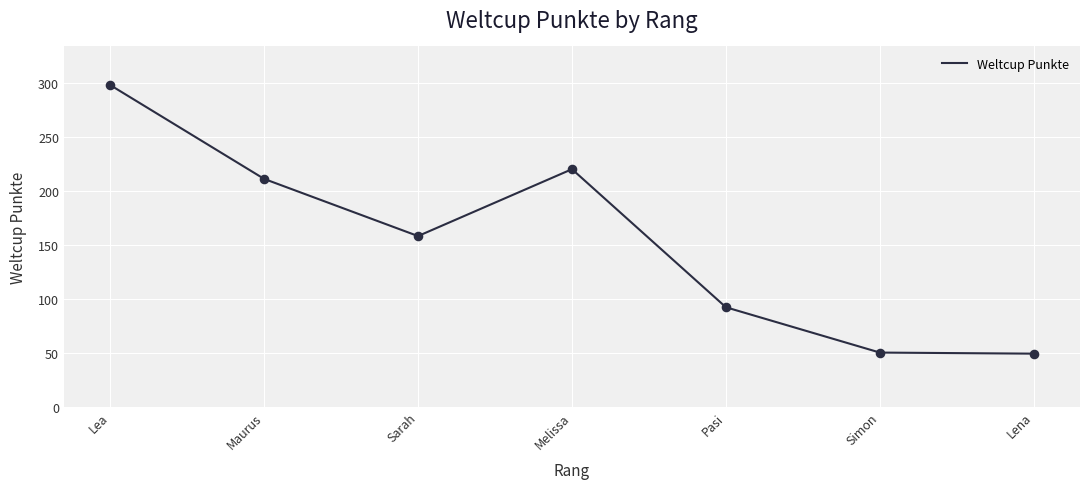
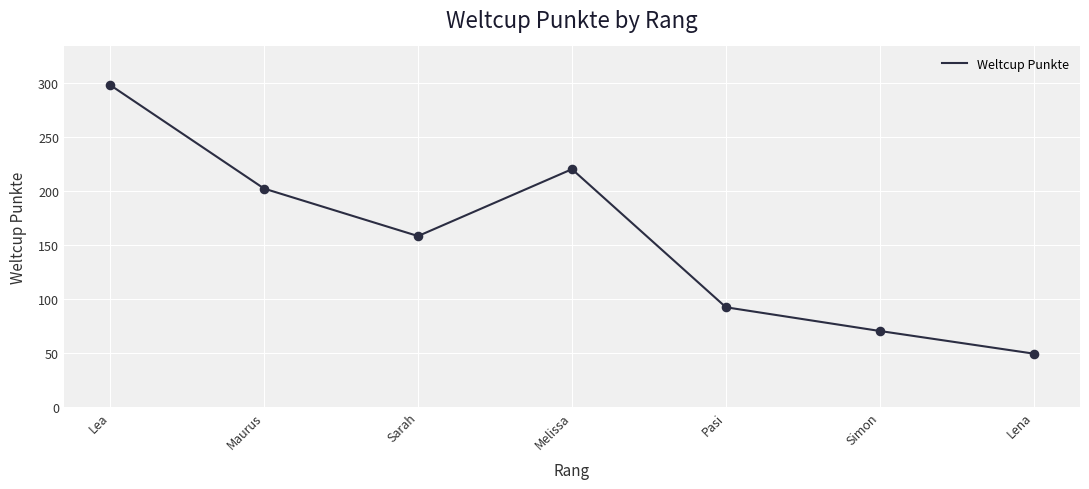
  {
    "Lea": 298,
-   "Maurus": 211,
+   "Maurus": 202,
    "Sarah": 158,
    "Melissa": 220,
    "Pasi": 92,
-   "Simon": 50,
+   "Simon": 70,
    "Lena": 49
  }
